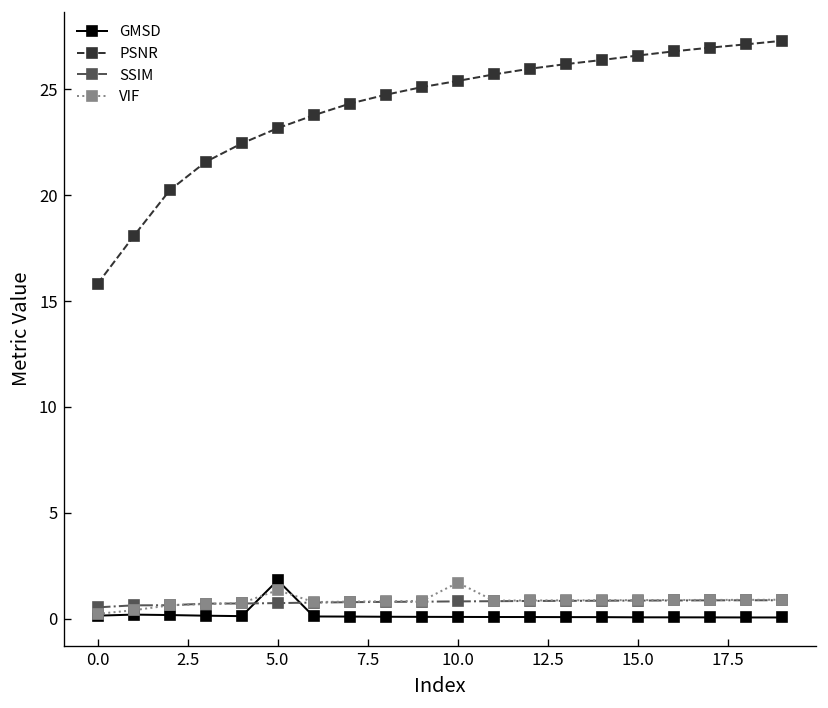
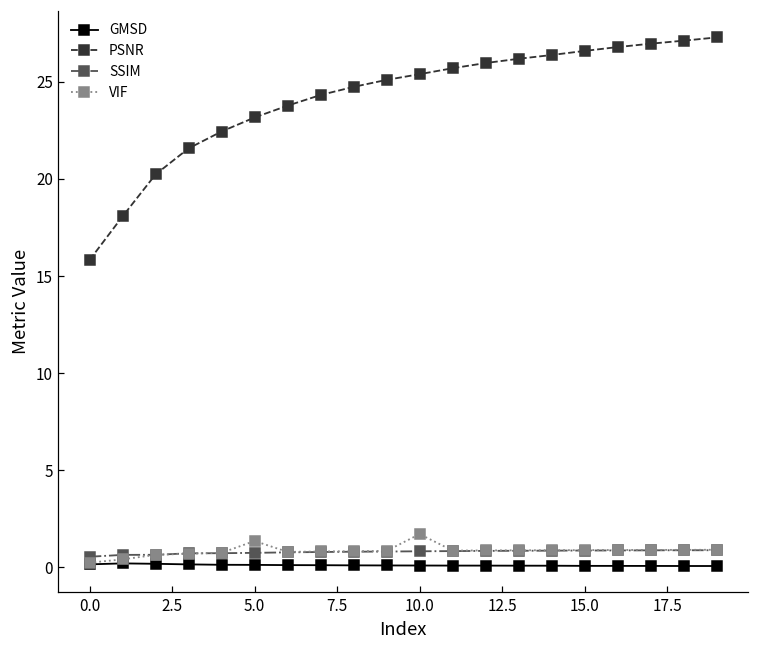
  {
    "GMSD": {
-     "5.0": 1.8,
+     "5.0": 0.1,
      "10.0": 0.1,
      "15.0": 0.1
    },
    "VIF": {
      "5.0": 1.3,
      "10.0": 1.7
    }
  }
